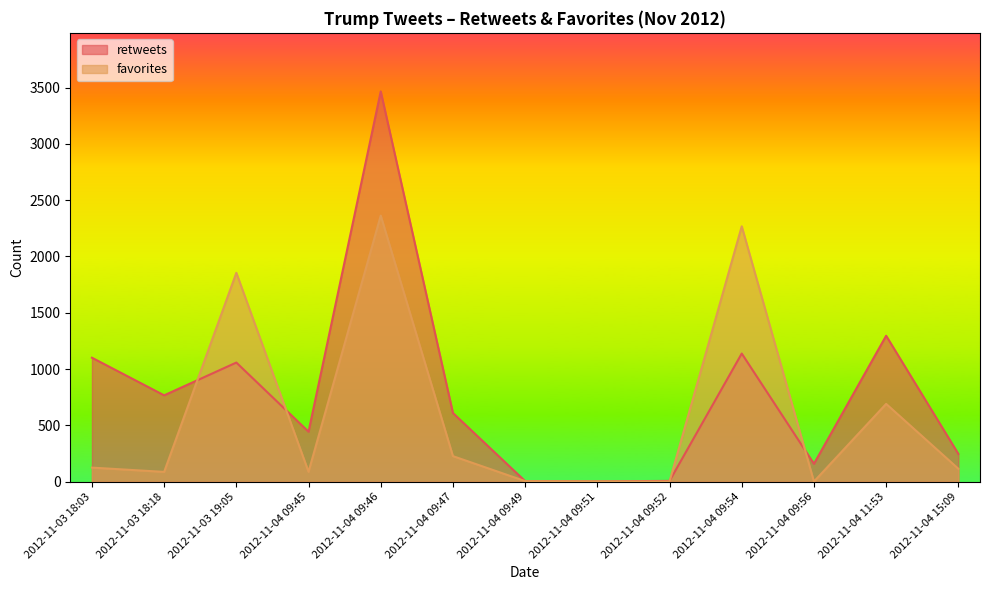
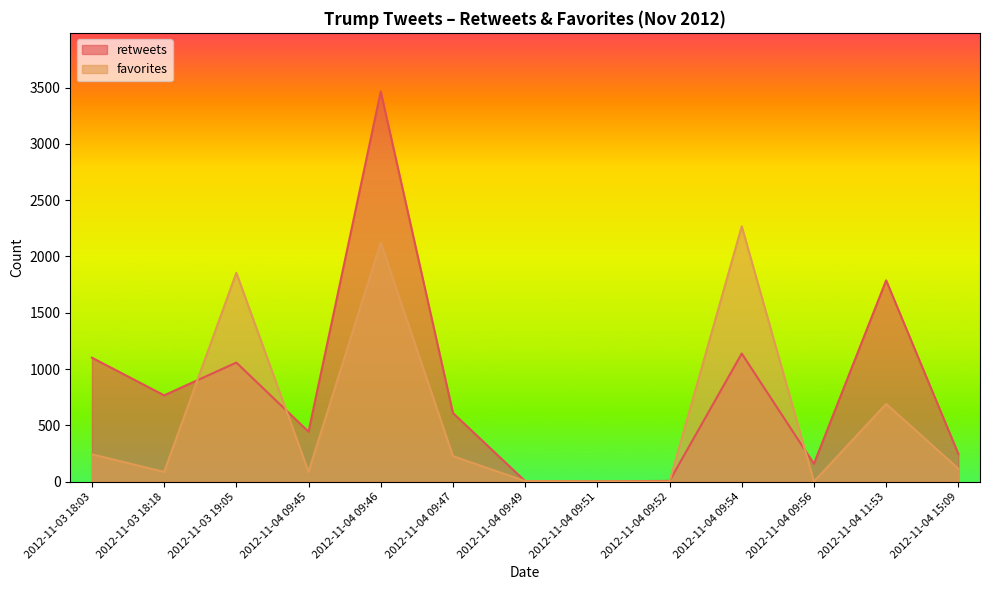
  {
    "retweets": {
      "2012-11-03 18:03": 1100,
      "2012-11-03 18:18": 770,
      "2012-11-03 19:05": 1060,
      "2012-11-04 09:45": 440,
      "2012-11-04 09:46": 3470,
      "2012-11-04 09:47": 610,
      "2012-11-04 09:54": 1140,
      "2012-11-04 09:56": 160,
-     "2012-11-04 11:53": 1300,
+     "2012-11-04 11:53": 1790,
      "2012-11-04 15:09": 250
    },
    "favorites": {
-     "2012-11-03 18:03": 130,
+     "2012-11-03 18:03": 240,
      "2012-11-03 18:18": 90,
      "2012-11-03 19:05": 1860,
      "2012-11-04 09:45": 90,
-     "2012-11-04 09:46": 2360,
+     "2012-11-04 09:46": 2120,
      "2012-11-04 09:47": 230,
      "2012-11-04 09:54": 2270,
      "2012-11-04 09:56": 0,
      "2012-11-04 11:53": 690,
      "2012-11-04 15:09": 120
    }
  }
